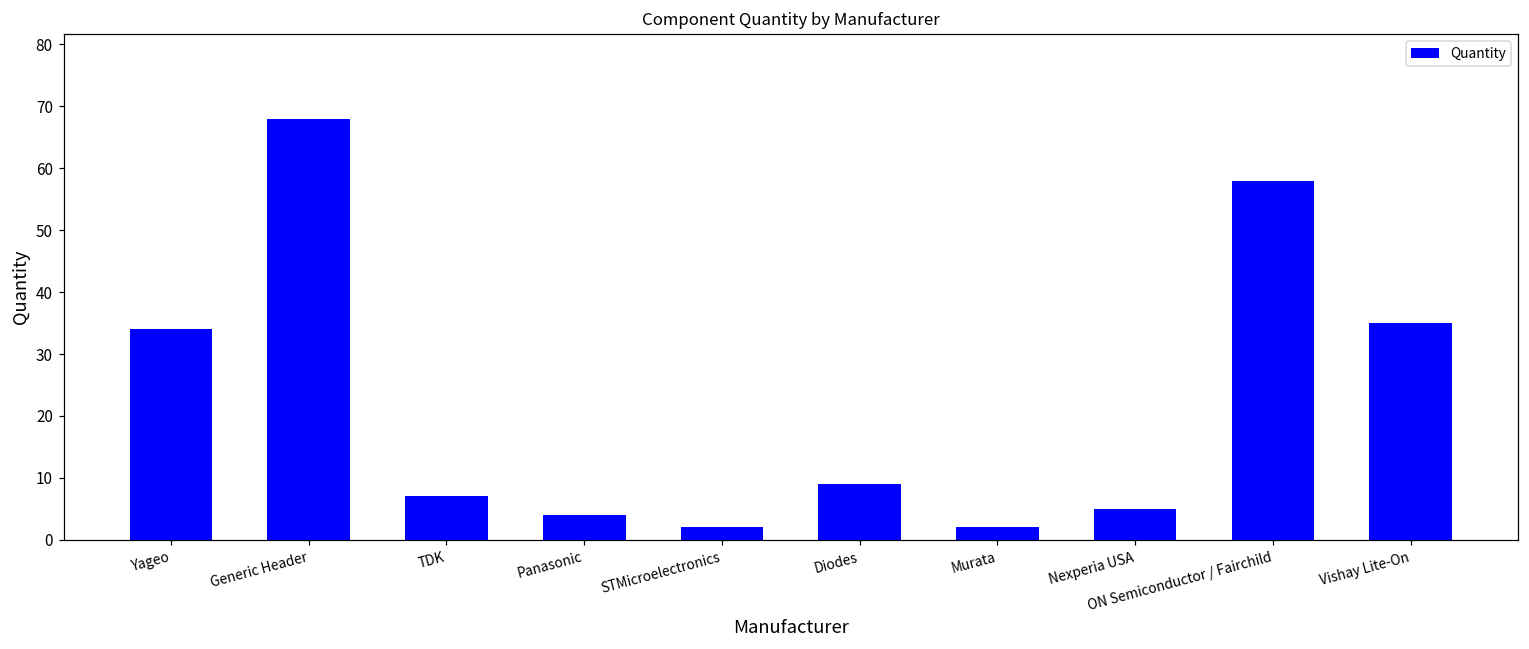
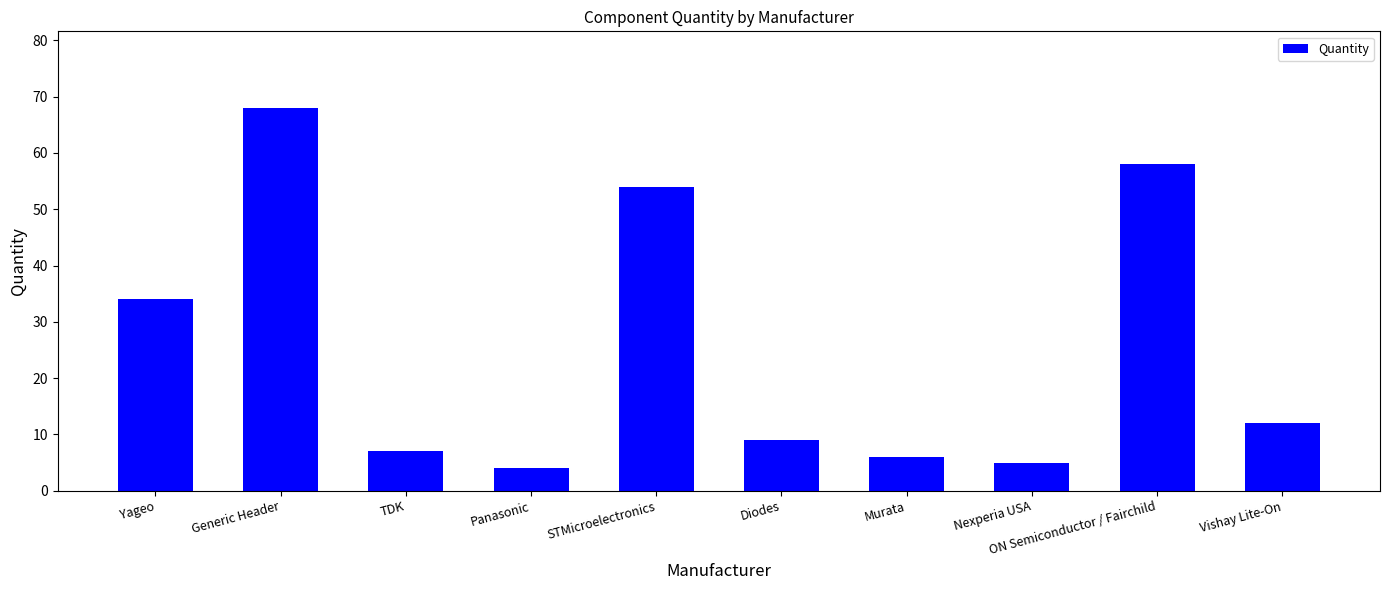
  {
    "Yageo": 34,
    "Generic Header": 68,
    "TDK": 7,
    "Panasonic": 4,
-   "STMicroelectronics": 2,
+   "STMicroelectronics": 54,
    "Diodes": 9,
-   "Murata": 2,
+   "Murata": 6,
    "Nexperia USA": 5,
    "ON Semiconductor / Fairchild": 58,
-   "Vishay Lite-On": 35
+   "Vishay Lite-On": 12
  }
